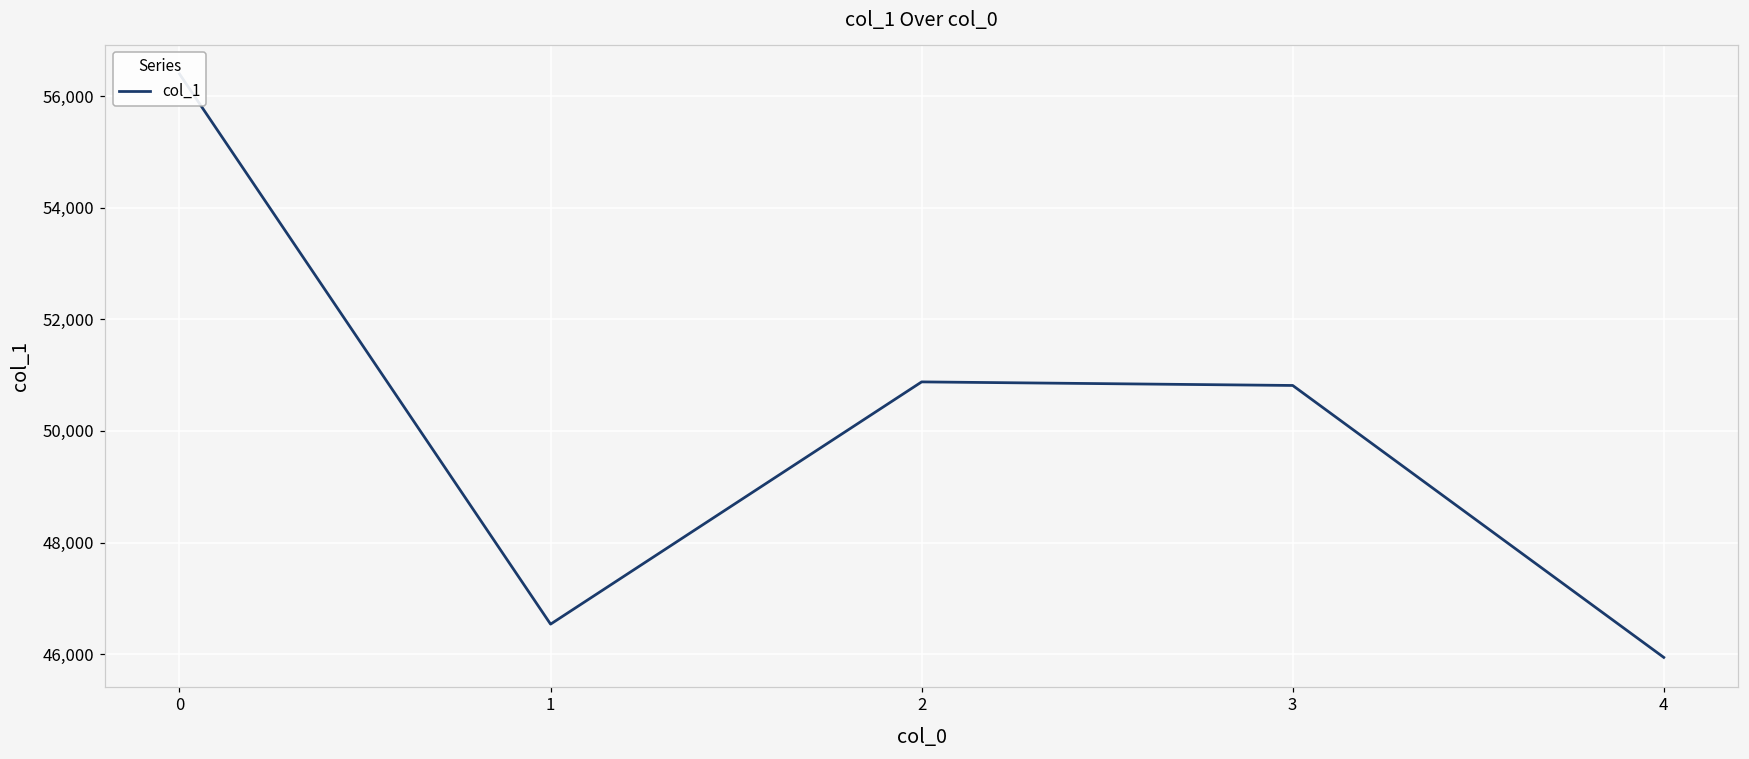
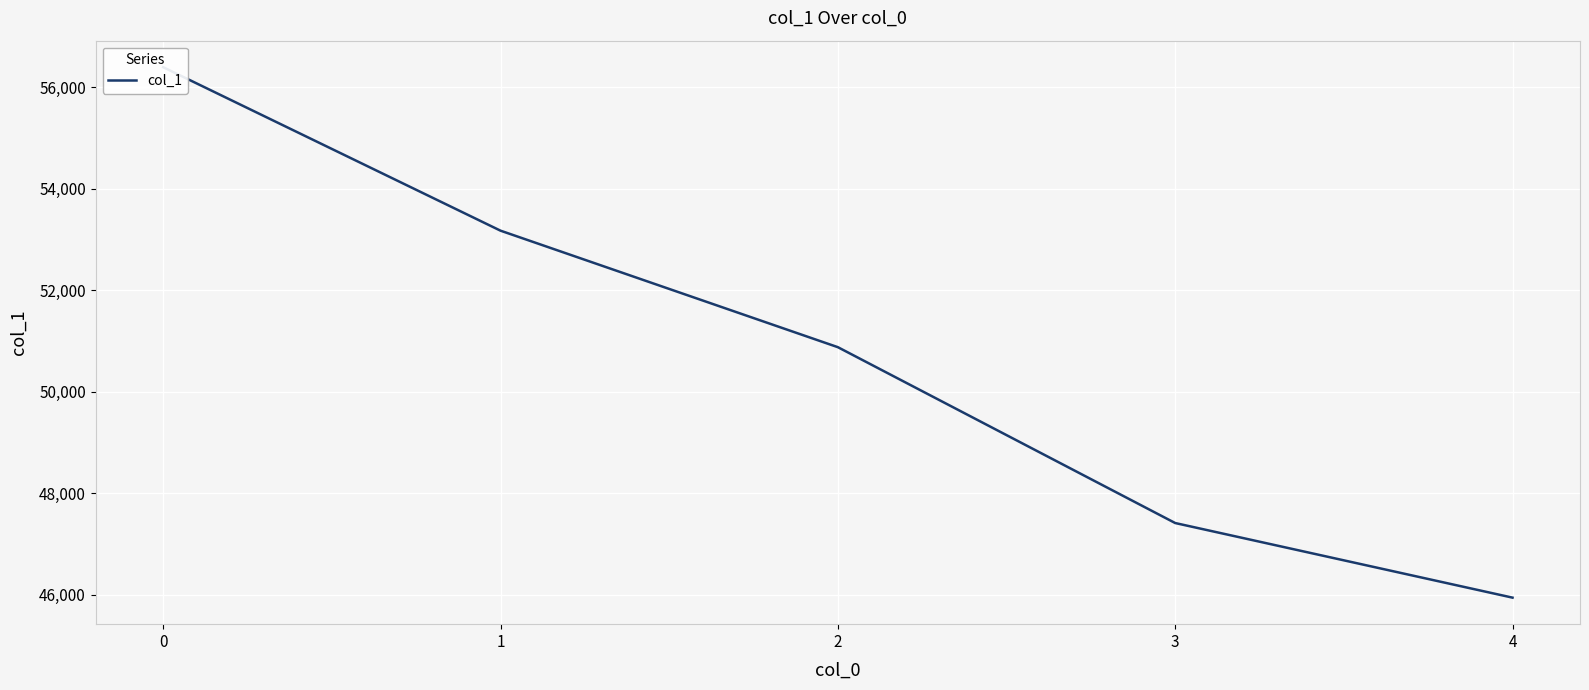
  {
-   "1": "46,500",
+   "1": "53,200",
    "2": "50,900",
-   "3": "50,800",
+   "3": "47,400",
    "4": "45,900"
  }
